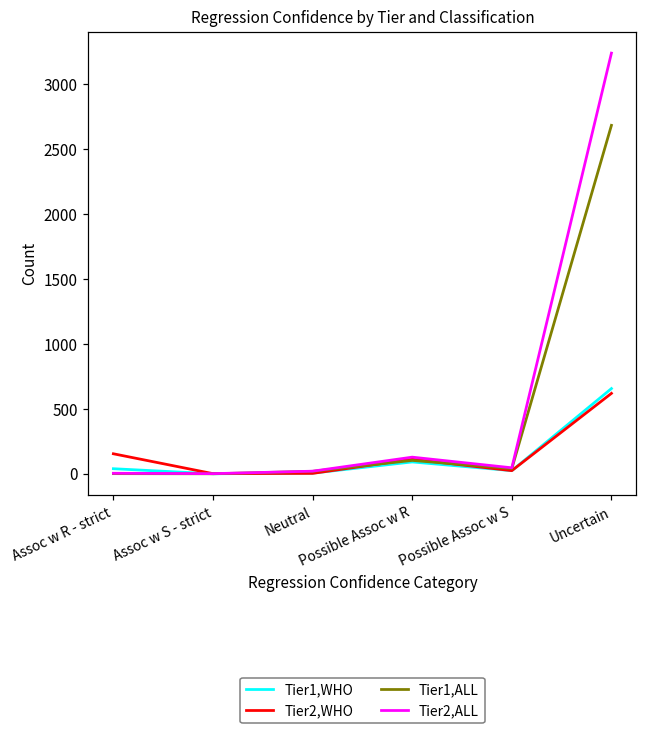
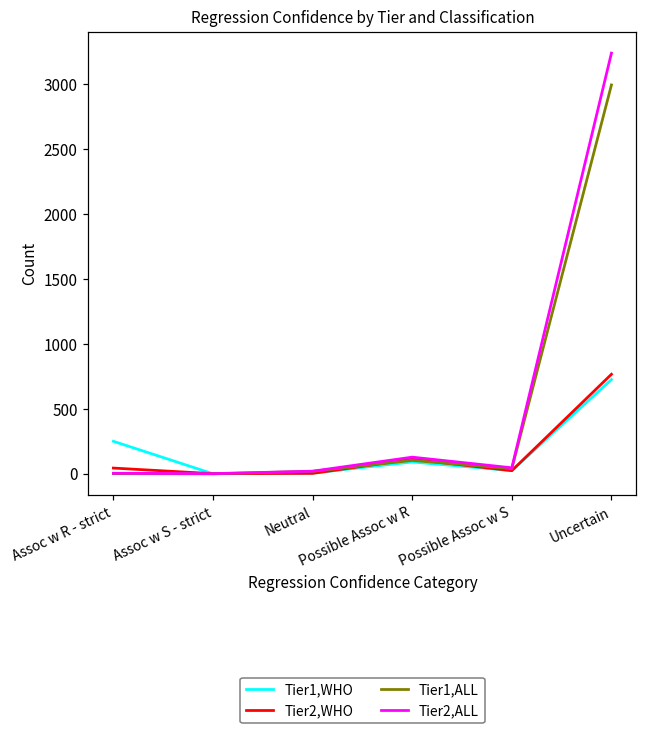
  {
    "Tier1,WHO": {
-     "Assoc w R - strict": 40,
-     "Uncertain": 660
+     "Assoc w R - strict": 250,
+     "Uncertain": 730
    },
    "Tier2,WHO": {
-     "Assoc w R - strict": 150,
-     "Uncertain": 620
+     "Assoc w R - strict": 40,
+     "Uncertain": 770
    },
    "Tier1,ALL": {
-     "Uncertain": 2680
+     "Uncertain": 2990
    },
    "Tier2,ALL": {
      "Uncertain": 3240
    }
  }
